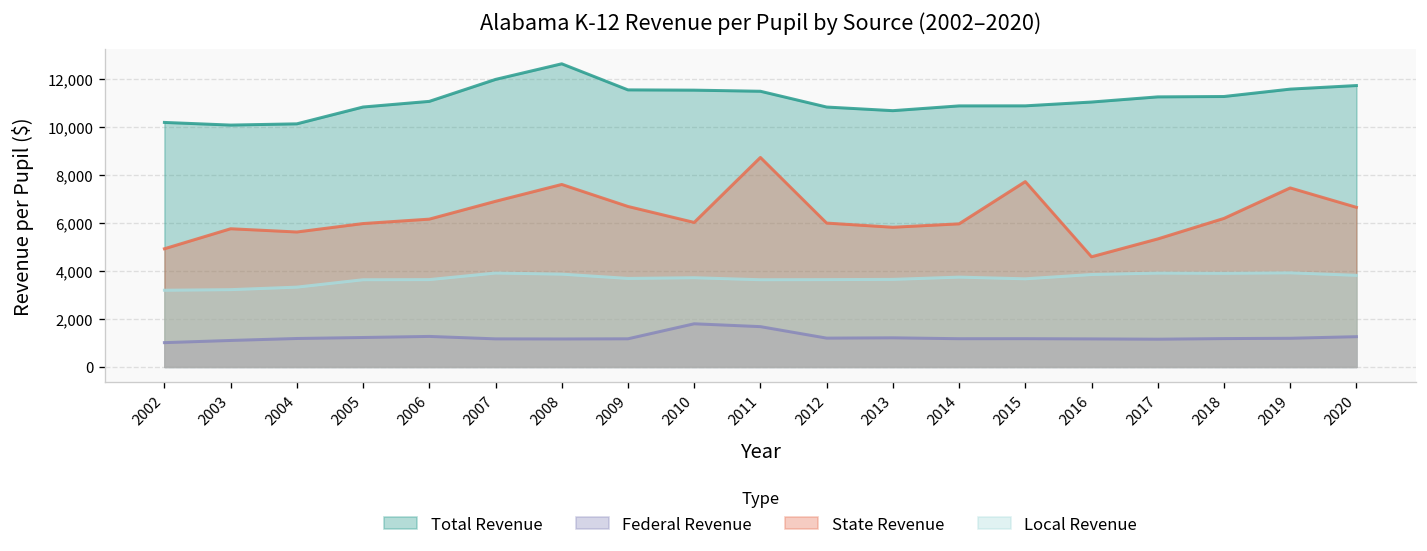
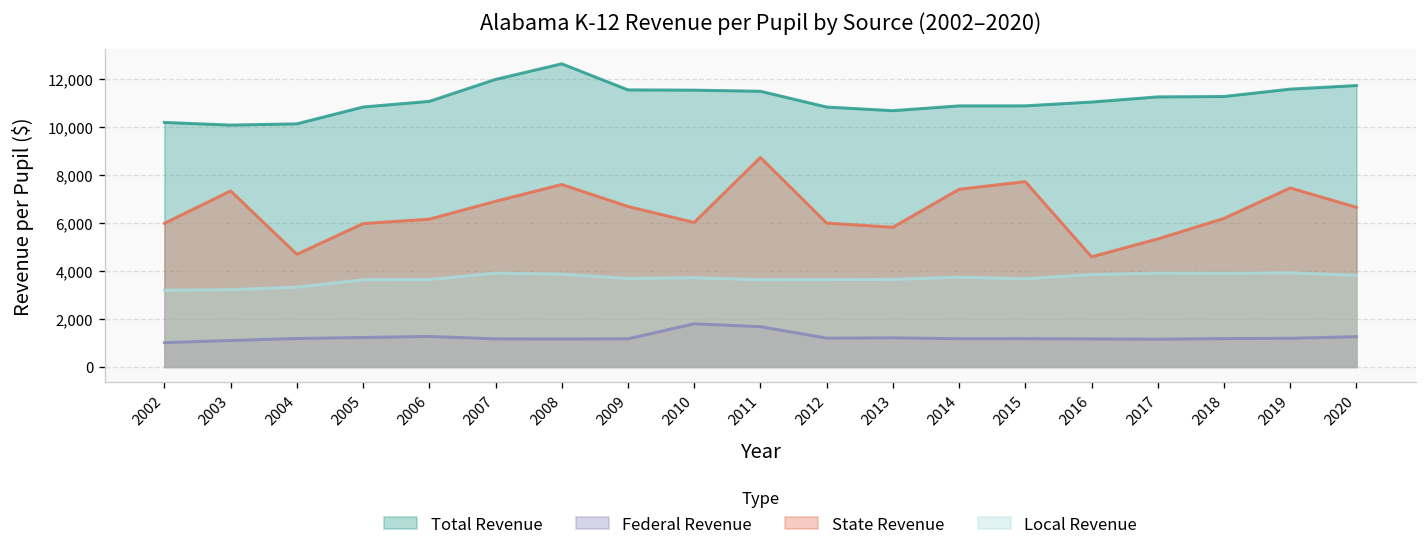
  {
    "State Revenue": {
-     "2002": "4,900",
-     "2003": "5,800",
-     "2004": "5,600",
+     "2002": "6,000",
+     "2003": "7,300",
+     "2004": "4,700",
      "2005": "6,000",
      "2006": "6,200",
      "2007": "6,900",
      "2008": "7,600",
      "2009": "6,700",
      "2010": "6,000",
      "2011": "8,700",
      "2012": "6,000",
      "2013": "5,800",
-     "2014": "6,000",
+     "2014": "7,400",
      "2015": "7,700",
      "2016": "4,600",
      "2017": "5,300",
      "2018": "6,200",
      "2019": "7,500",
      "2020": "6,700"
    }
  }
